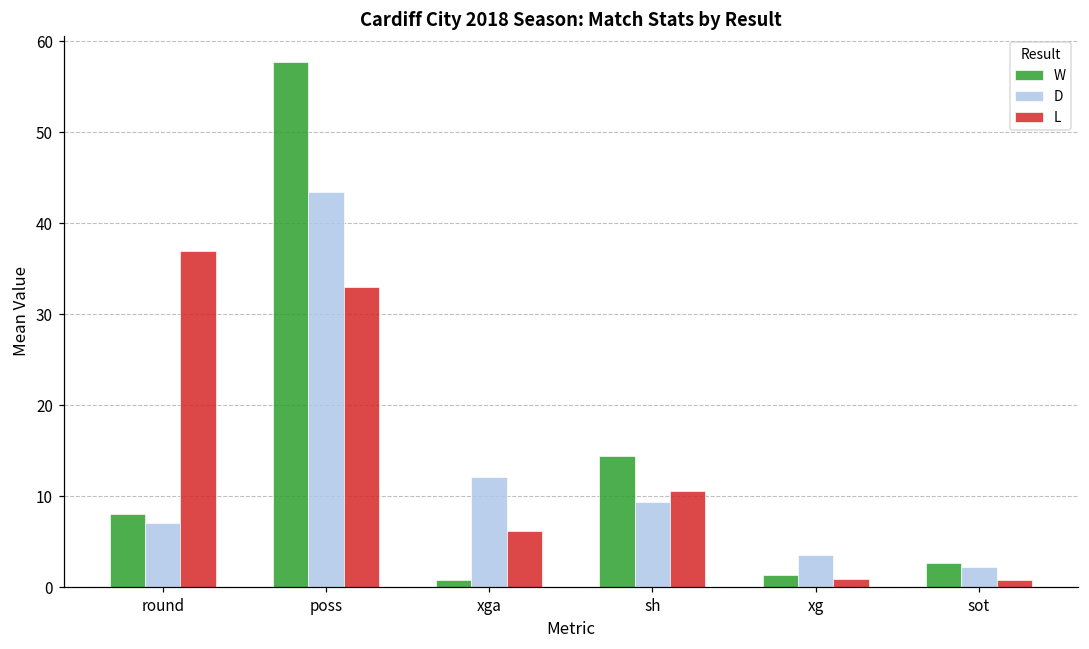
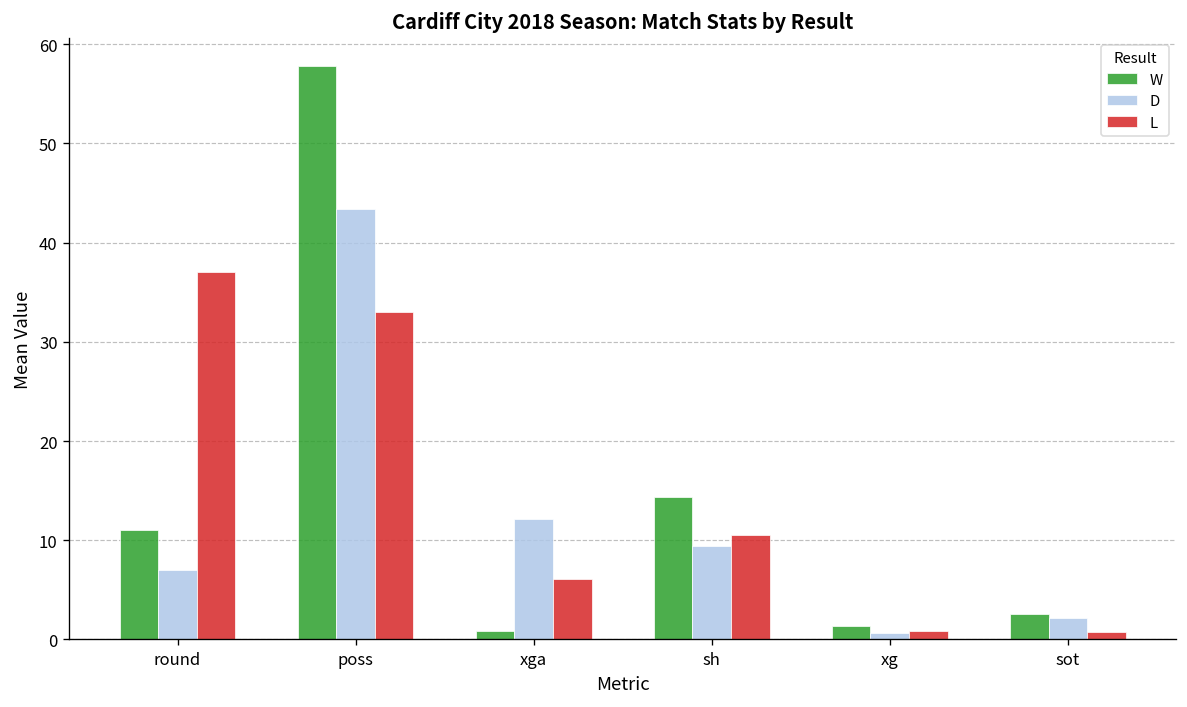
  {
    "W": {
-     "round": 8,
+     "round": 11,
      "poss": 58,
      "xga": 1,
      "sh": 14,
      "xg": 1,
      "sot": 3
    },
    "D": {
      "round": 7,
      "poss": 43,
      "xga": 12,
      "sh": 9,
-     "xg": 4,
+     "xg": 1,
      "sot": 2
    },
    "L": {
      "round": 37,
      "poss": 33,
      "xga": 6,
      "sh": 11,
      "xg": 1,
      "sot": 1
    }
  }
